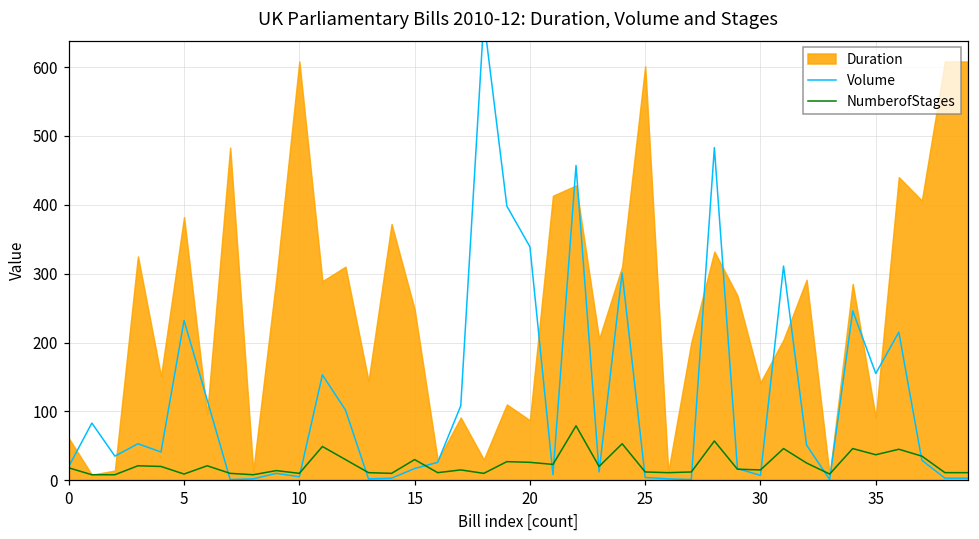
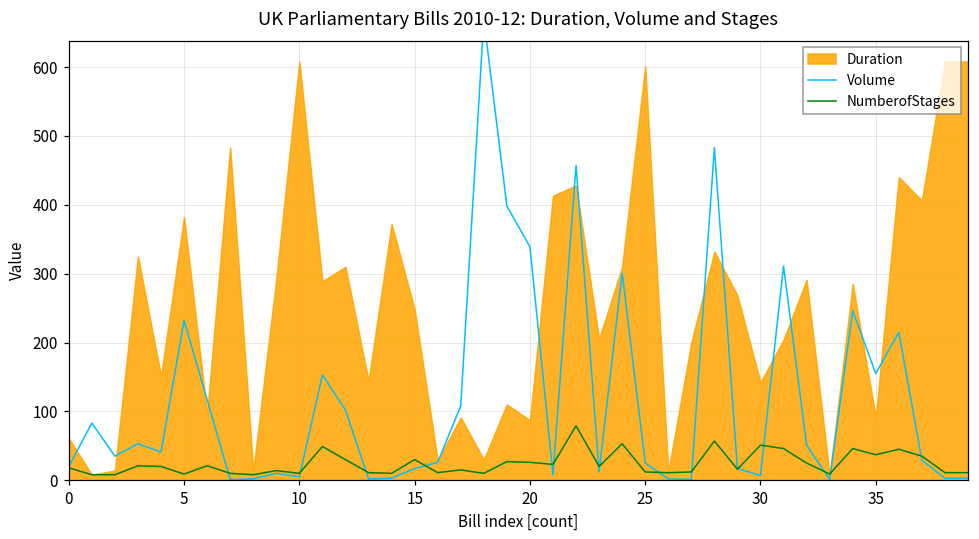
  {
    "Duration": {
      "0": 60,
      "5": 380,
      "10": 610,
      "15": 250,
      "20": 90,
      "25": 600,
      "30": 140,
      "35": 90
    },
    "Volume": {
      "5": 230,
      "10": 10,
      "15": 20,
      "20": 340,
-     "25": 0,
+     "25": 30,
      "30": 10,
      "35": 160
    },
    "NumberofStages": {
      "5": 10,
      "10": 10,
      "15": 30,
      "20": 30,
      "25": 10,
-     "30": 20,
+     "30": 50,
      "35": 40
    }
  }
